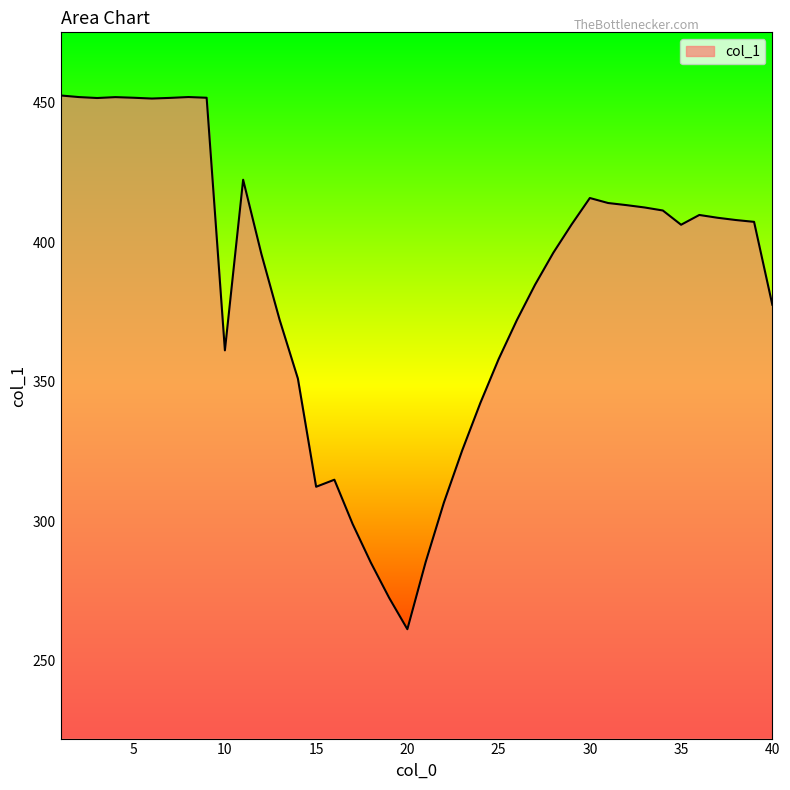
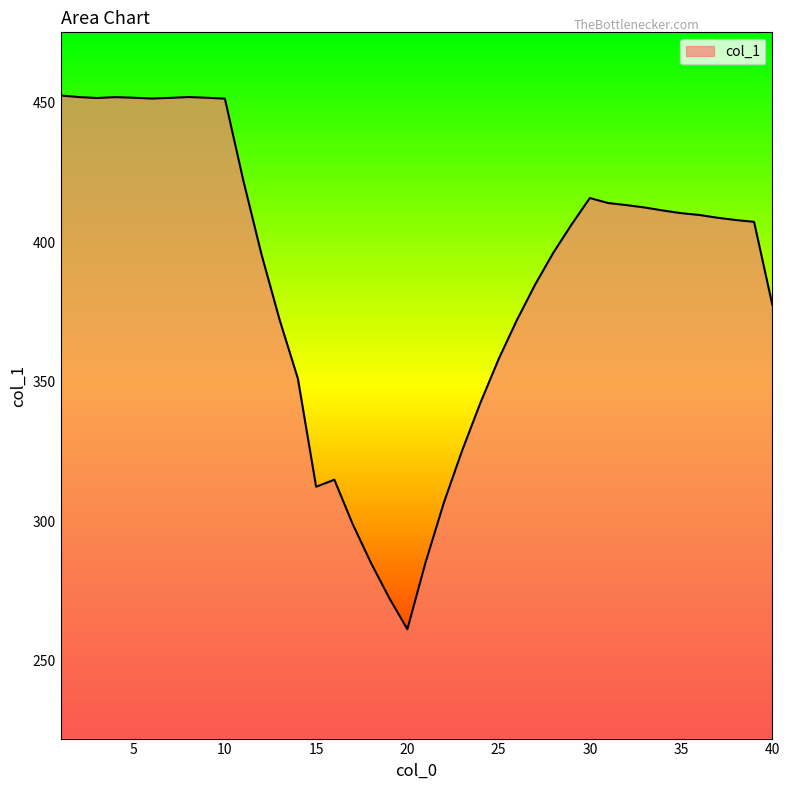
  {
    "5": 452,
-   "10": 361,
+   "10": 451,
    "15": 312,
    "20": 261,
    "25": 358,
    "30": 416,
-   "35": 406,
+   "35": 410,
    "40": 378
  }
